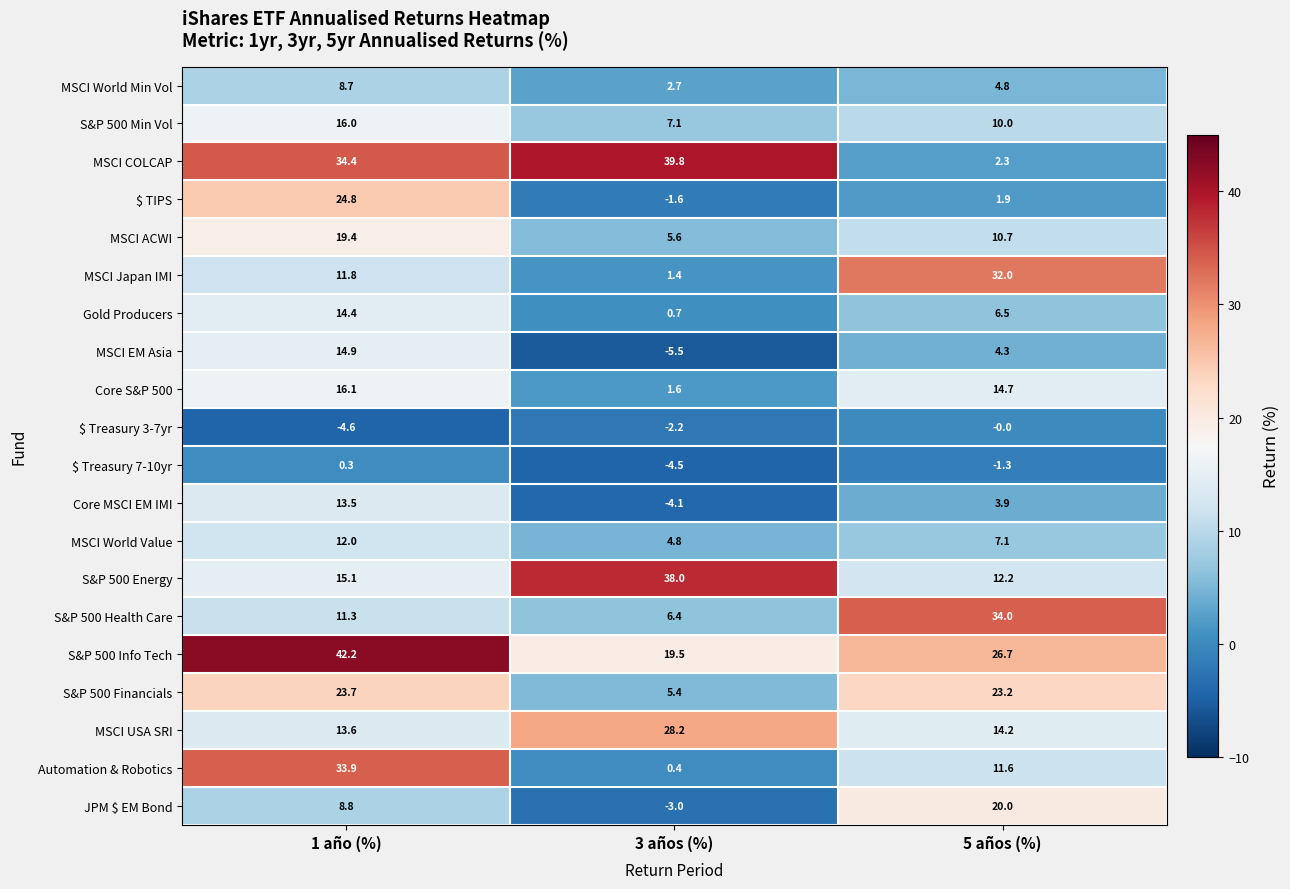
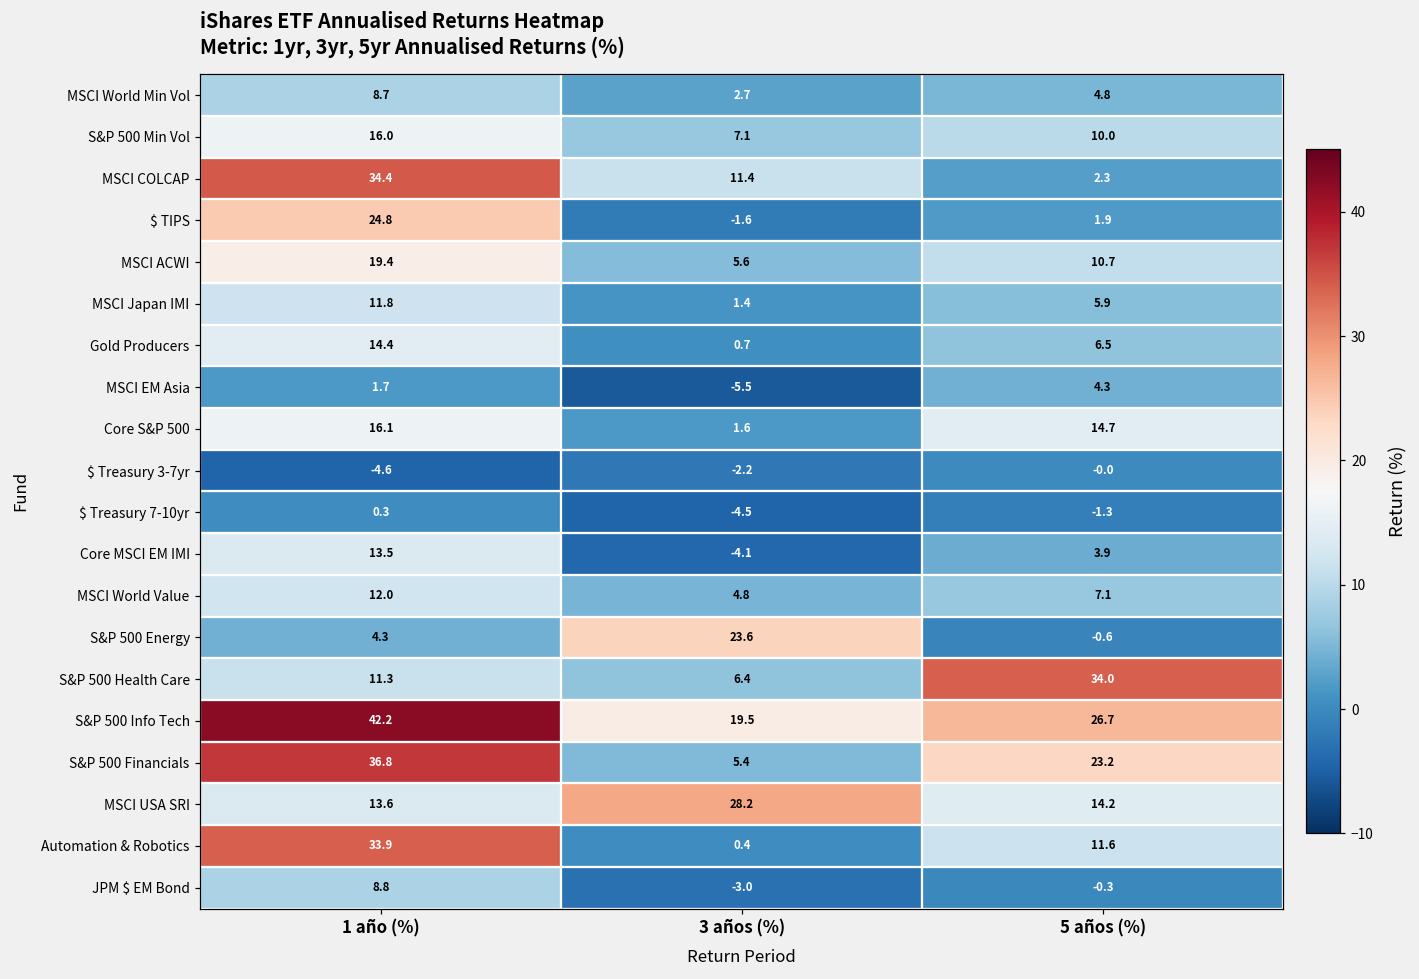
  {
    "MSCI World Min Vol": {
      "1 año (%)": 8.7,
      "3 años (%)": 2.7,
      "5 años (%)": 4.8
    },
    "S&P 500 Min Vol": {
      "1 año (%)": 16.0,
      "3 años (%)": 7.1,
      "5 años (%)": 10.0
    },
    "MSCI COLCAP": {
      "1 año (%)": 34.4,
-     "3 años (%)": 39.8,
+     "3 años (%)": 11.4,
      "5 años (%)": 2.3
    },
    "$ TIPS": {
      "1 año (%)": 24.8,
      "3 años (%)": -1.6,
      "5 años (%)": 1.9
    },
    "MSCI ACWI": {
      "1 año (%)": 19.4,
      "3 años (%)": 5.6,
      "5 años (%)": 10.7
    },
    "MSCI Japan IMI": {
      "1 año (%)": 11.8,
      "3 años (%)": 1.4,
-     "5 años (%)": 32.0
+     "5 años (%)": 5.9
    },
    "Gold Producers": {
      "1 año (%)": 14.4,
      "3 años (%)": 0.7,
      "5 años (%)": 6.5
    },
    "MSCI EM Asia": {
-     "1 año (%)": 14.9,
+     "1 año (%)": 1.7,
      "3 años (%)": -5.5,
      "5 años (%)": 4.3
    },
    "Core S&P 500": {
      "1 año (%)": 16.1,
      "3 años (%)": 1.6,
      "5 años (%)": 14.7
    },
    "$ Treasury 3-7yr": {
      "1 año (%)": -4.6,
      "3 años (%)": -2.2,
      "5 años (%)": -0.0
    },
    "$ Treasury 7-10yr": {
      "1 año (%)": 0.3,
      "3 años (%)": -4.5,
      "5 años (%)": -1.3
    },
    "Core MSCI EM IMI": {
      "1 año (%)": 13.5,
      "3 años (%)": -4.1,
      "5 años (%)": 3.9
    },
    "MSCI World Value": {
      "1 año (%)": 12.0,
      "3 años (%)": 4.8,
      "5 años (%)": 7.1
    },
    "S&P 500 Energy": {
-     "1 año (%)": 15.1,
-     "3 años (%)": 38.0,
-     "5 años (%)": 12.2
+     "1 año (%)": 4.3,
+     "3 años (%)": 23.6,
+     "5 años (%)": -0.6
    },
    "S&P 500 Health Care": {
      "1 año (%)": 11.3,
      "3 años (%)": 6.4,
      "5 años (%)": 34.0
    },
    "S&P 500 Info Tech": {
      "1 año (%)": 42.2,
      "3 años (%)": 19.5,
      "5 años (%)": 26.7
    },
    "S&P 500 Financials": {
-     "1 año (%)": 23.7,
+     "1 año (%)": 36.8,
      "3 años (%)": 5.4,
      "5 años (%)": 23.2
    },
    "MSCI USA SRI": {
      "1 año (%)": 13.6,
      "3 años (%)": 28.2,
      "5 años (%)": 14.2
    },
    "Automation & Robotics": {
      "1 año (%)": 33.9,
      "3 años (%)": 0.4,
      "5 años (%)": 11.6
    },
    "JPM $ EM Bond": {
      "1 año (%)": 8.8,
      "3 años (%)": -3.0,
-     "5 años (%)": 20.0
+     "5 años (%)": -0.3
    }
  }
